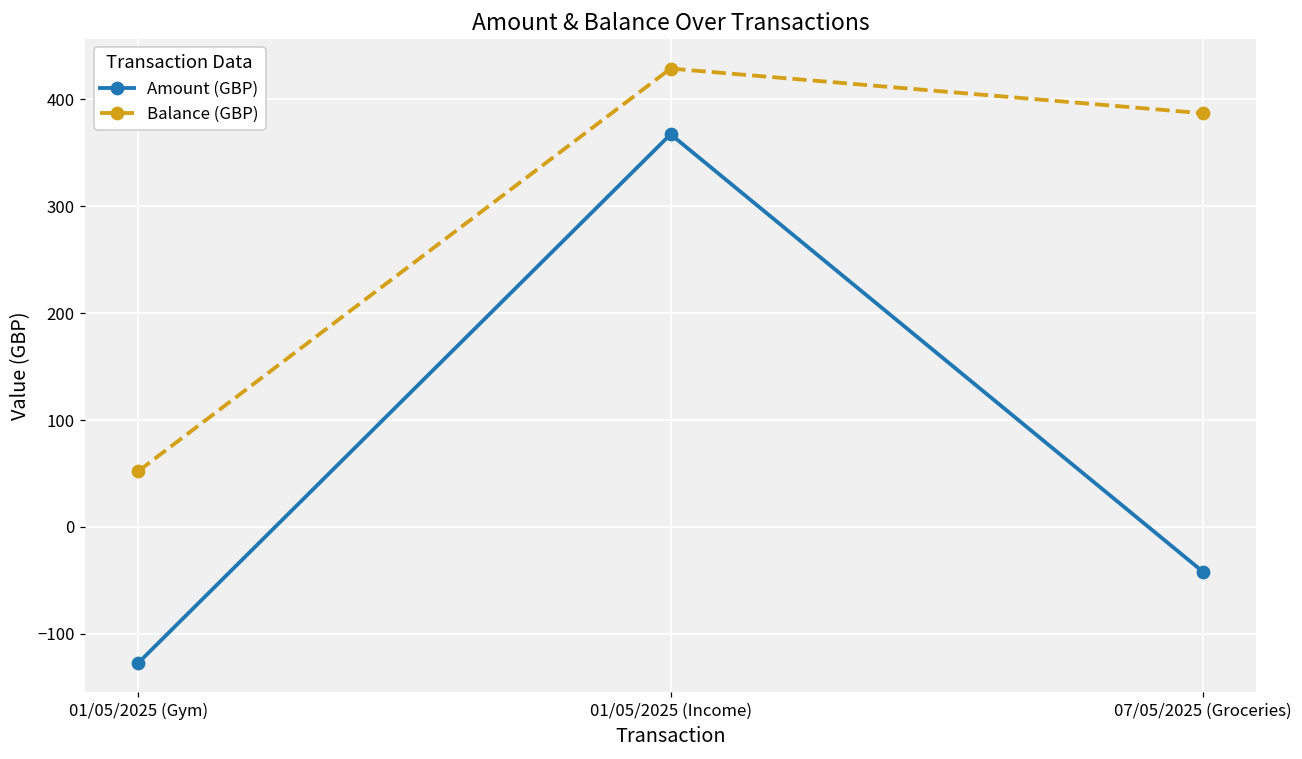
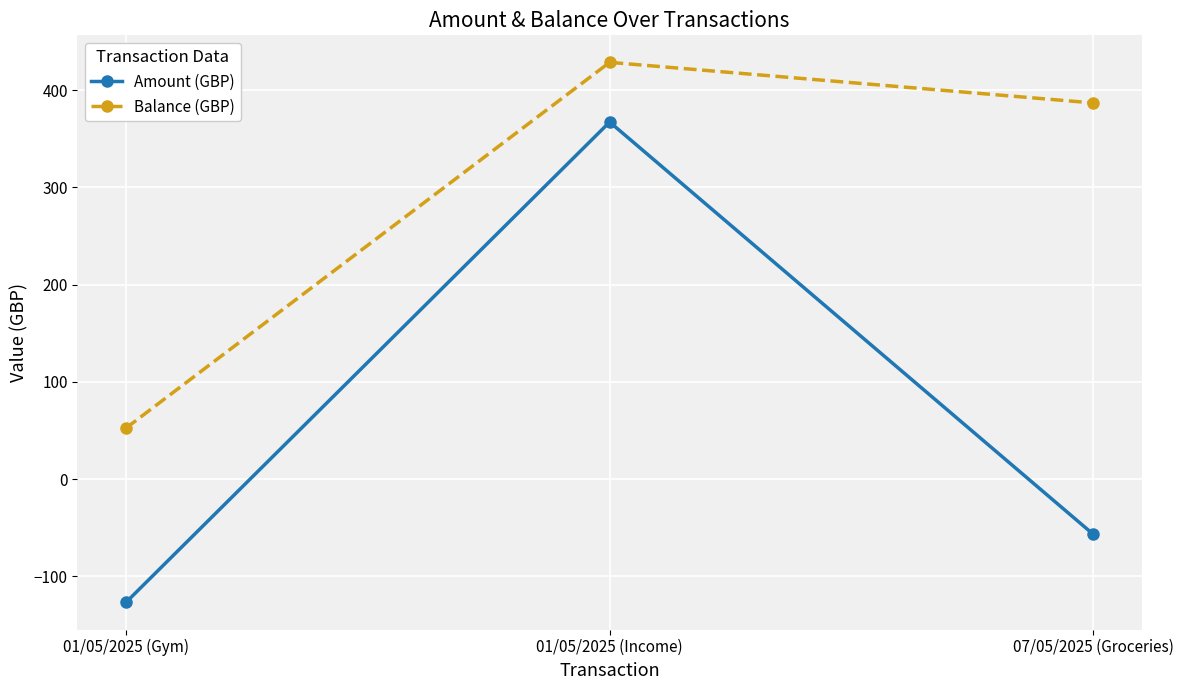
  {
    "Amount (GBP)": {
      "01/05/2025 (Gym)": -130,
      "01/05/2025 (Income)": 370,
-     "07/05/2025 (Groceries)": -40
+     "07/05/2025 (Groceries)": -60
    },
    "Balance (GBP)": {
      "01/05/2025 (Gym)": 50,
      "01/05/2025 (Income)": 430,
      "07/05/2025 (Groceries)": 390
    }
  }
